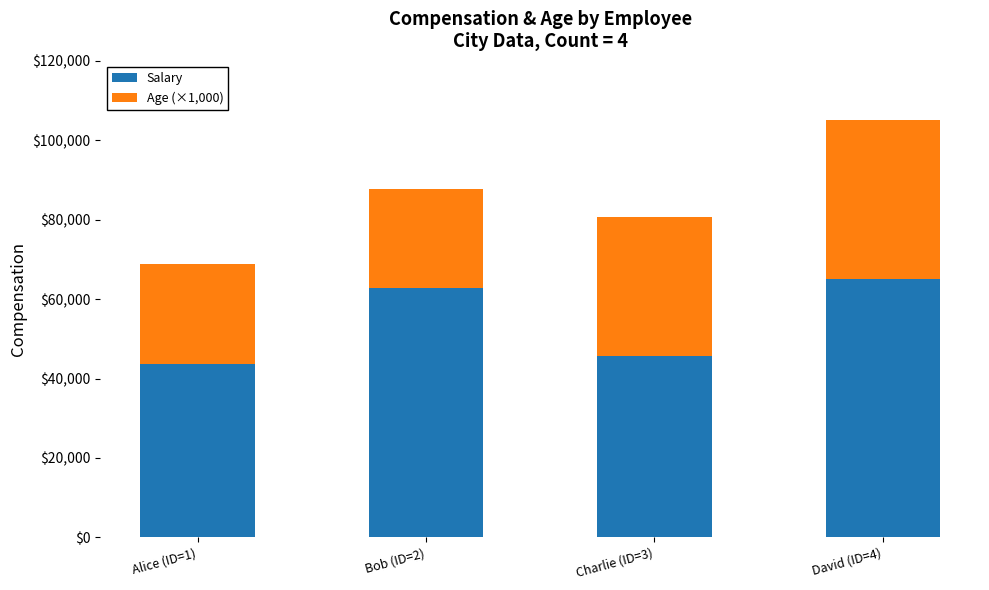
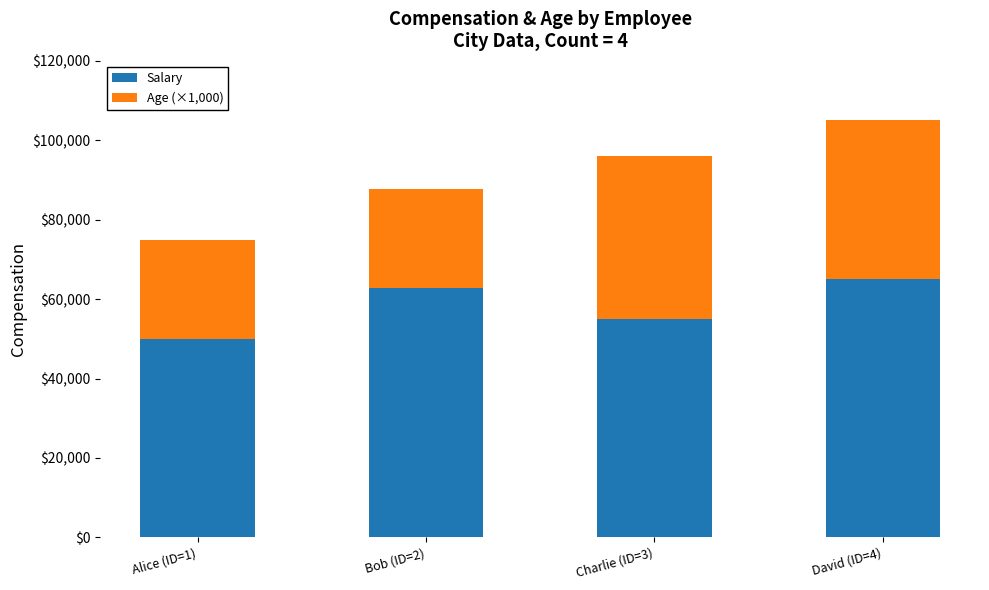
  {
    "Salary": {
-     "Alice (ID=1)": "$44,000",
+     "Alice (ID=1)": "$50,000",
      "Bob (ID=2)": "$63,000",
-     "Charlie (ID=3)": "$46,000",
+     "Charlie (ID=3)": "$55,000",
      "David (ID=4)": "$65,000"
    },
    "Age (×1,000)": {
      "Alice (ID=1)": "$25,000",
      "Bob (ID=2)": "$25,000",
-     "Charlie (ID=3)": "$35,000",
+     "Charlie (ID=3)": "$41,000",
      "David (ID=4)": "$40,000"
    }
  }
